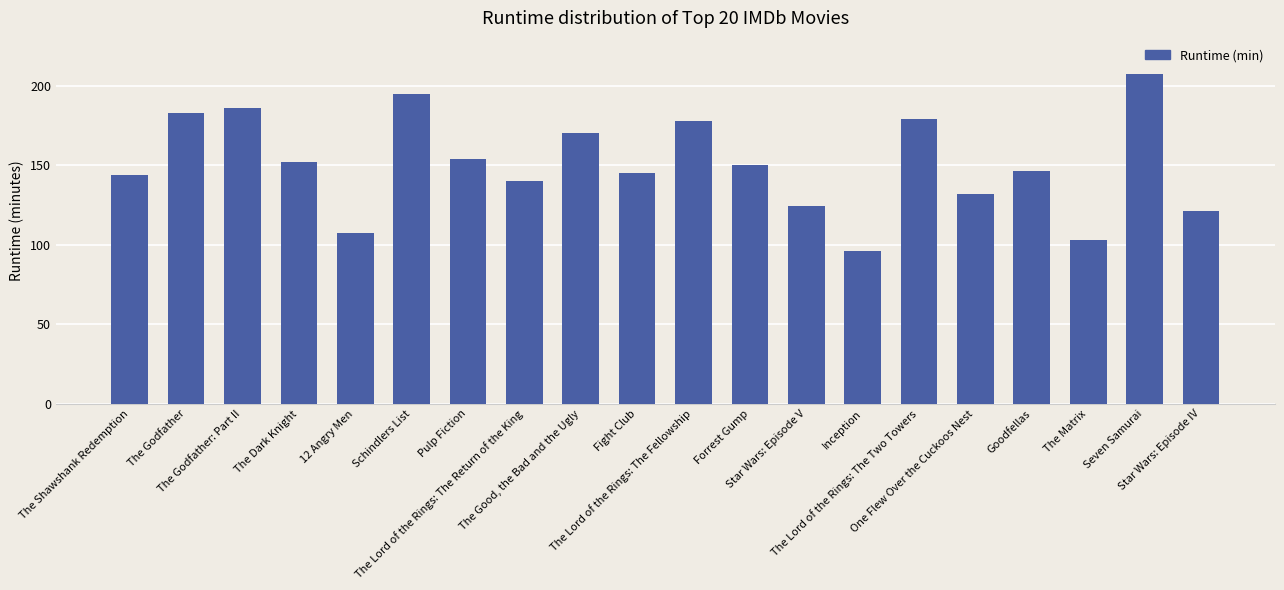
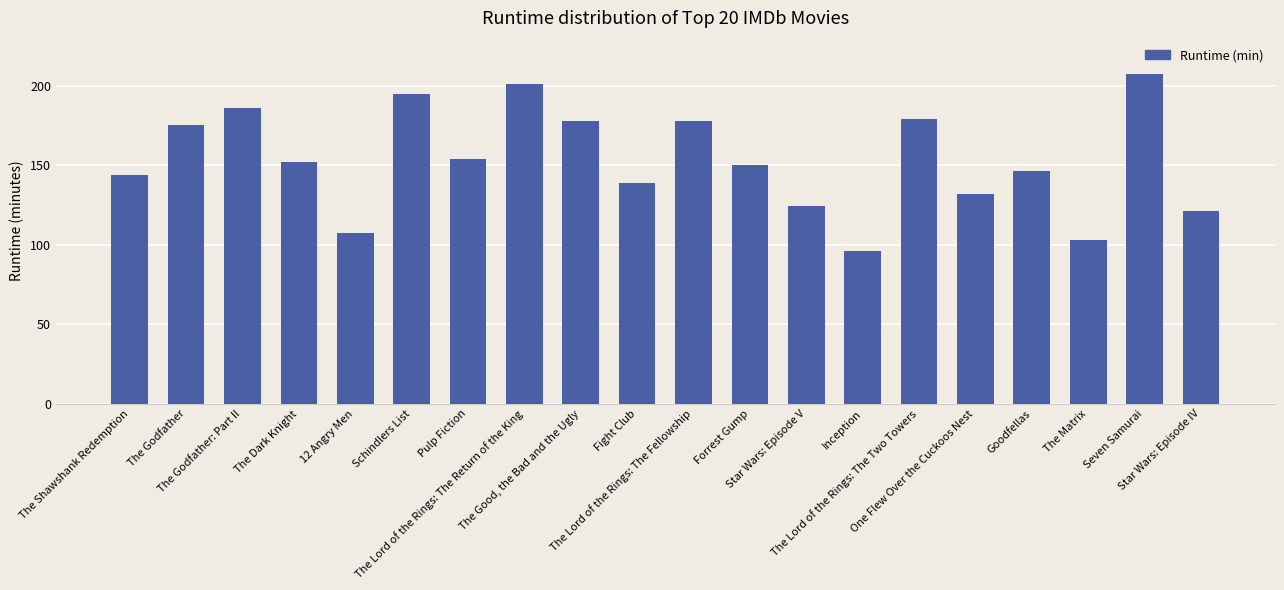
  {
    "The Shawshank Redemption": 144,
-   "The Godfather": 183,
+   "The Godfather": 175,
    "The Godfather: Part II": 186,
    "The Dark Knight": 152,
    "12 Angry Men": 107,
    "Schindlers List": 195,
    "Pulp Fiction": 154,
-   "The Lord of the Rings: The Return of the King": 140,
-   "The Good, the Bad and the Ugly": 170,
-   "Fight Club": 145,
+   "The Lord of the Rings: The Return of the King": 201,
+   "The Good, the Bad and the Ugly": 178,
+   "Fight Club": 139,
    "The Lord of the Rings: The Fellowship": 178,
    "Forrest Gump": 150,
    "Star Wars: Episode V": 124,
    "Inception": 96,
    "The Lord of the Rings: The Two Towers": 179,
    "One Flew Over the Cuckoos Nest": 132,
    "Goodfellas": 146,
    "The Matrix": 103,
    "Seven Samurai": 207,
    "Star Wars: Episode IV": 121
  }
